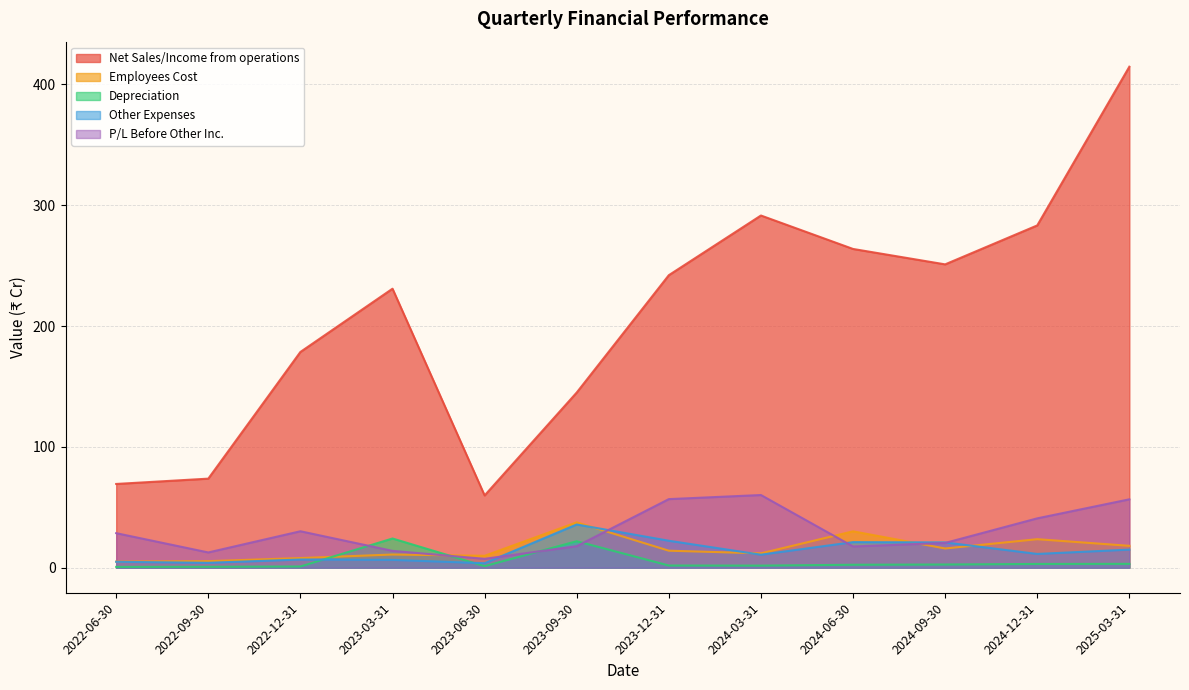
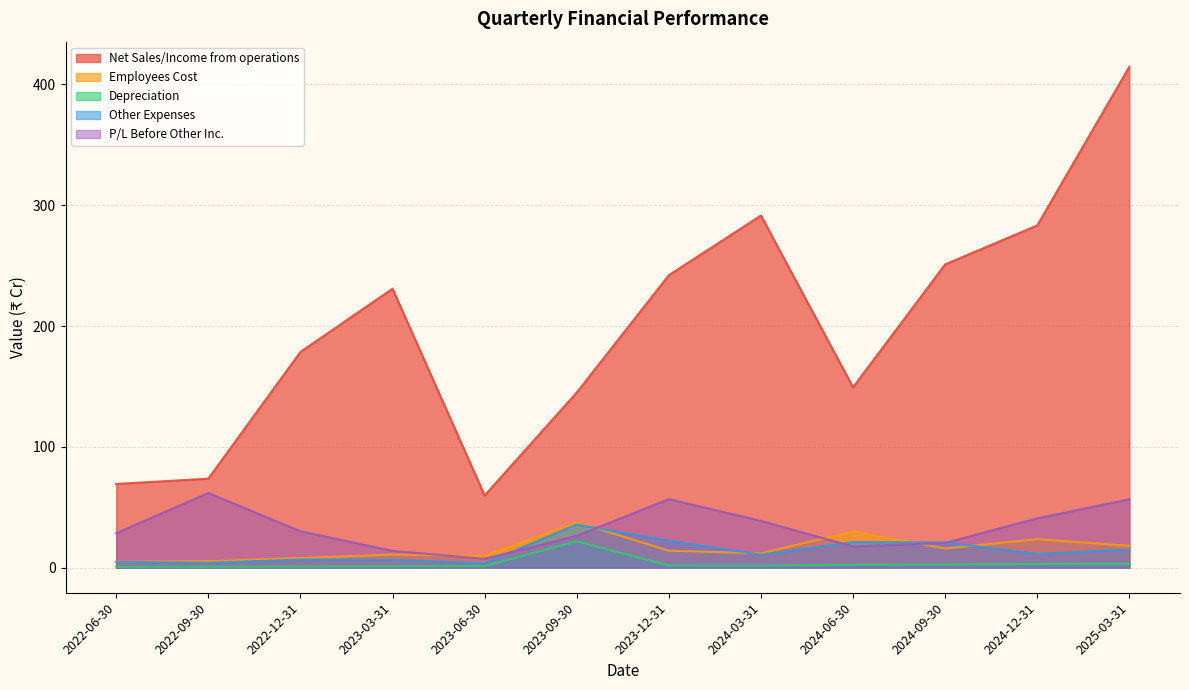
  {
    "Net Sales/Income from operations": {
      "2022-06-30": 69,
      "2022-09-30": 74,
      "2022-12-31": 179,
      "2023-03-31": 231,
      "2023-06-30": 60,
      "2023-09-30": 145,
      "2023-12-31": 242,
      "2024-03-31": 292,
-     "2024-06-30": 264,
+     "2024-06-30": 149,
      "2024-09-30": 251,
      "2024-12-31": 283,
      "2025-03-31": 415
    },
    "Employees Cost": {
      "2023-03-31": 11,
      "2023-06-30": 10,
      "2023-12-31": 14,
      "2024-06-30": 30,
      "2024-09-30": 16,
      "2024-12-31": 24,
      "2025-03-31": 18
    },
    "Depreciation": {
      "2022-06-30": 1,
      "2022-09-30": 1,
      "2022-12-31": 1,
-     "2023-03-31": 24,
+     "2023-03-31": 1,
      "2023-06-30": 1,
      "2023-09-30": 22,
      "2023-12-31": 2,
      "2024-03-31": 2,
      "2024-06-30": 2,
      "2024-09-30": 3,
      "2024-12-31": 3,
      "2025-03-31": 3
    },
    "Other Expenses": {
      "2023-03-31": 6,
      "2023-06-30": 4,
      "2023-12-31": 22,
      "2024-06-30": 21,
      "2024-12-31": 11,
      "2025-03-31": 15
    },
    "P/L Before Other Inc.": {
      "2022-06-30": 29,
-     "2022-09-30": 13,
+     "2022-09-30": 62,
      "2022-12-31": 30,
      "2023-03-31": 14,
      "2023-06-30": 7,
-     "2023-09-30": 18,
+     "2023-09-30": 26,
      "2023-12-31": 57,
-     "2024-03-31": 60,
+     "2024-03-31": 39,
      "2024-06-30": 18,
      "2024-12-31": 41,
      "2025-03-31": 57
    }
  }
